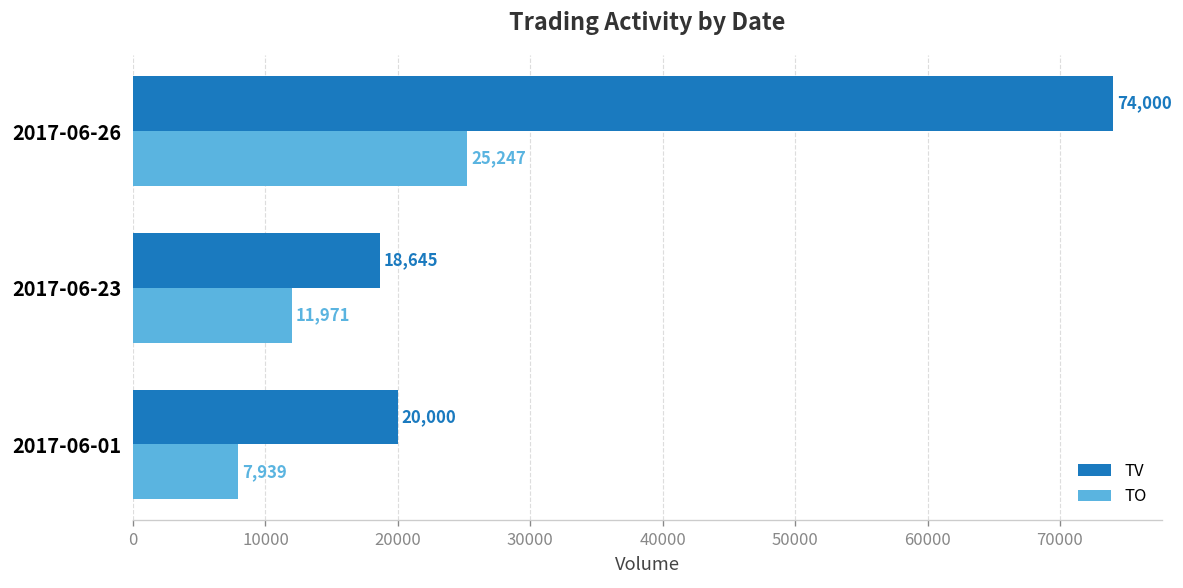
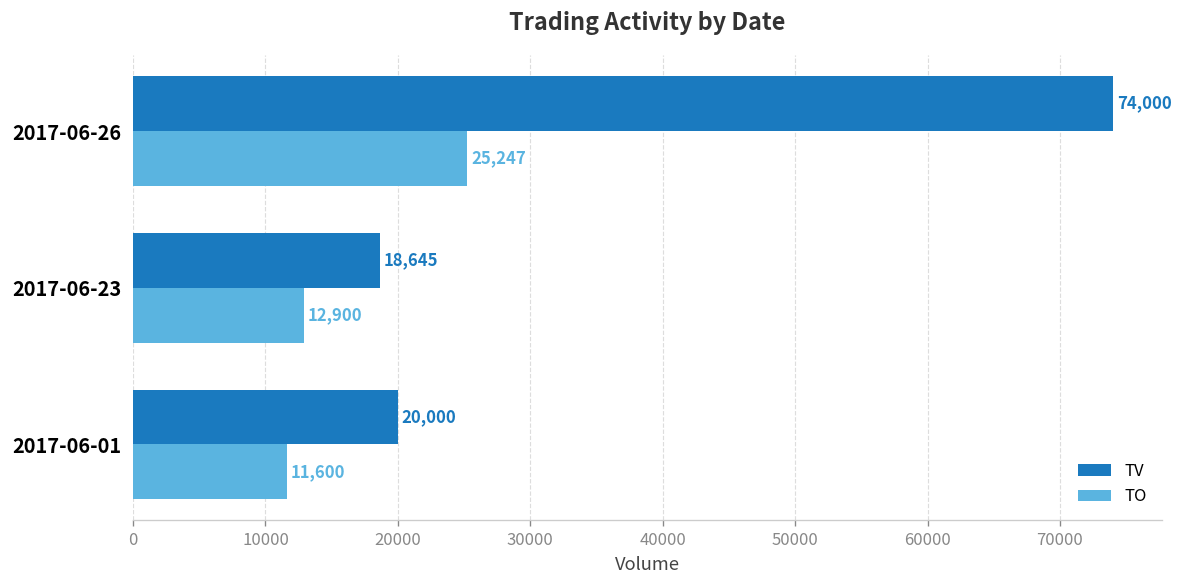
  {
    "TV": {
      "2017-06-26": "74,000",
      "2017-06-23": "18,645",
      "2017-06-01": "20,000"
    },
    "TO": {
      "2017-06-26": "25,247",
-     "2017-06-23": "11,971",
-     "2017-06-01": "7,939"
+     "2017-06-23": "12,900",
+     "2017-06-01": "11,600"
    }
  }
